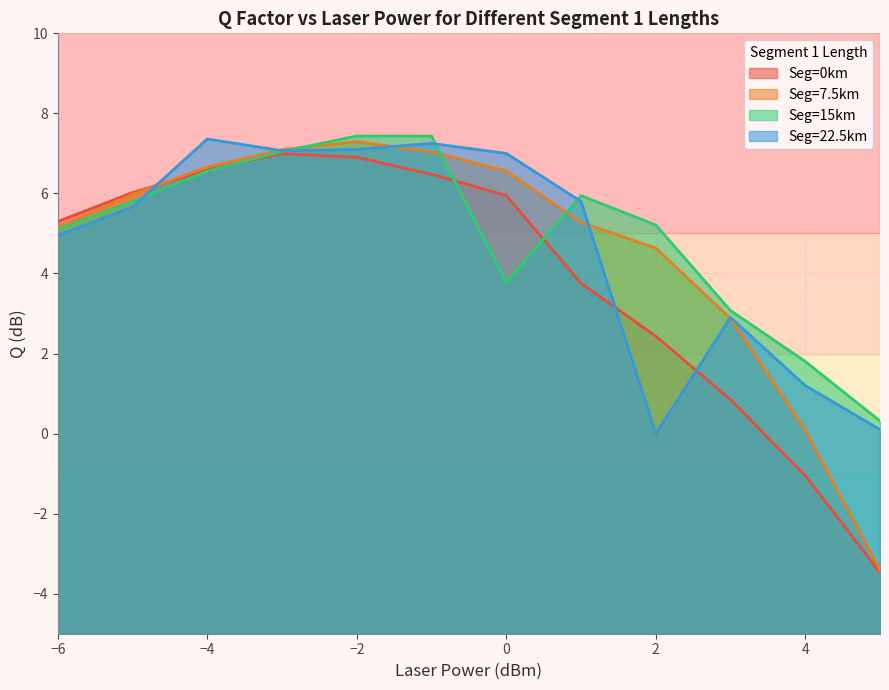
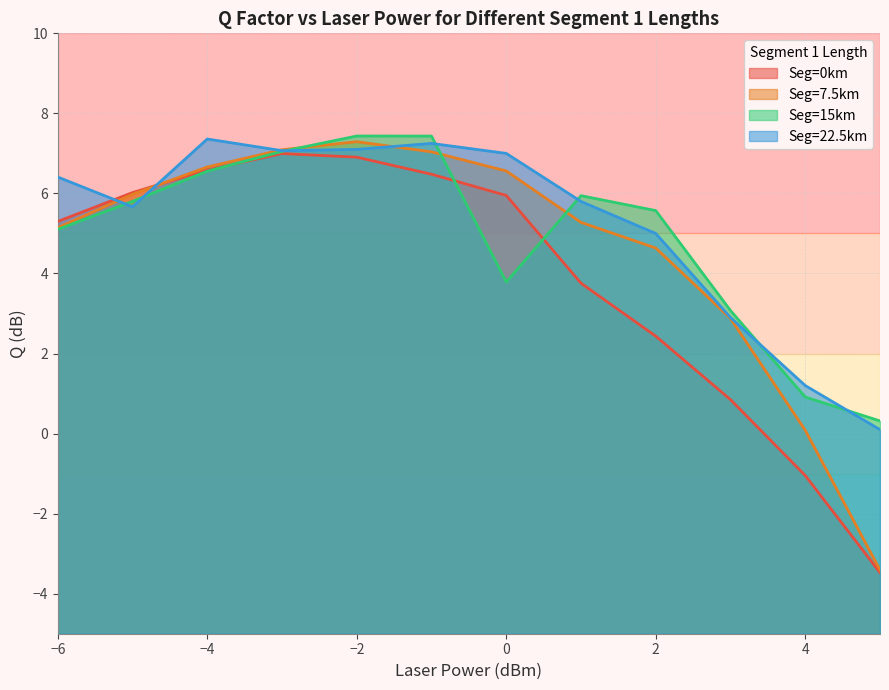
  {
    "Seg=15km": {
      "−2": 7.4,
      "0": 3.8,
-     "2": 5.2,
-     "4": 1.8
+     "2": 5.6,
+     "4": 0.9
    },
    "Seg=22.5km": {
-     "−6": 4.9,
+     "−6": 6.4,
      "−4": 7.4,
      "−2": 7.1,
      "0": 7.0,
-     "2": 0,
+     "2": 5,
      "4": 1.2
    }
  }
